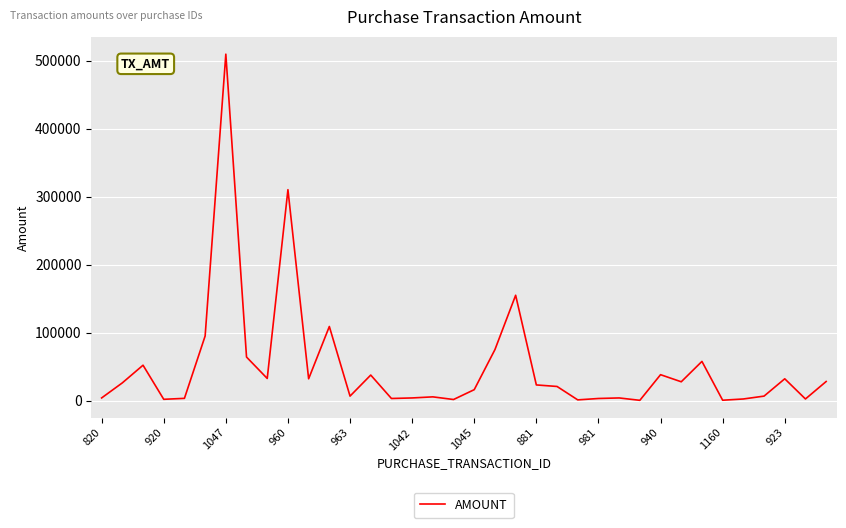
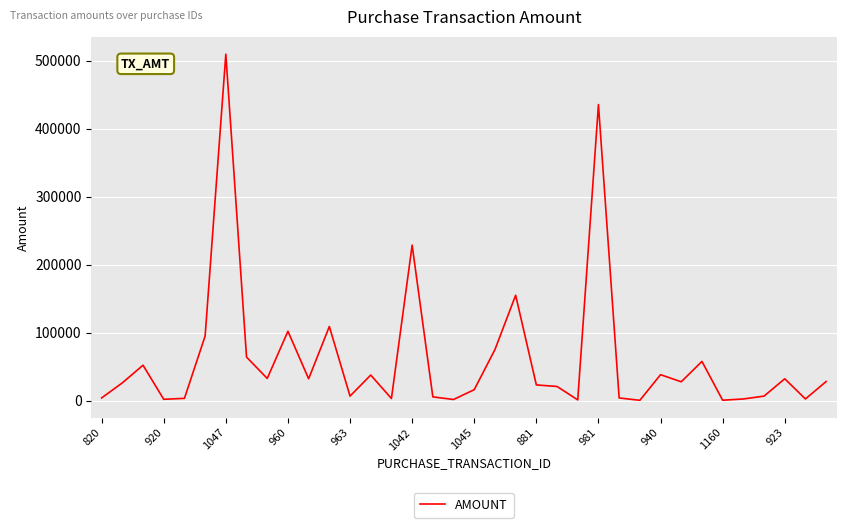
  {
    "820": 0,
    "920": 0,
    "1047": 510000,
-   "960": 310000,
+   "960": 100000,
    "963": 10000,
-   "1042": 0,
+   "1042": 230000,
    "1045": 20000,
    "881": 20000,
-   "981": 0,
+   "981": 440000,
    "940": 40000,
    "1160": 0,
    "923": 30000
  }
